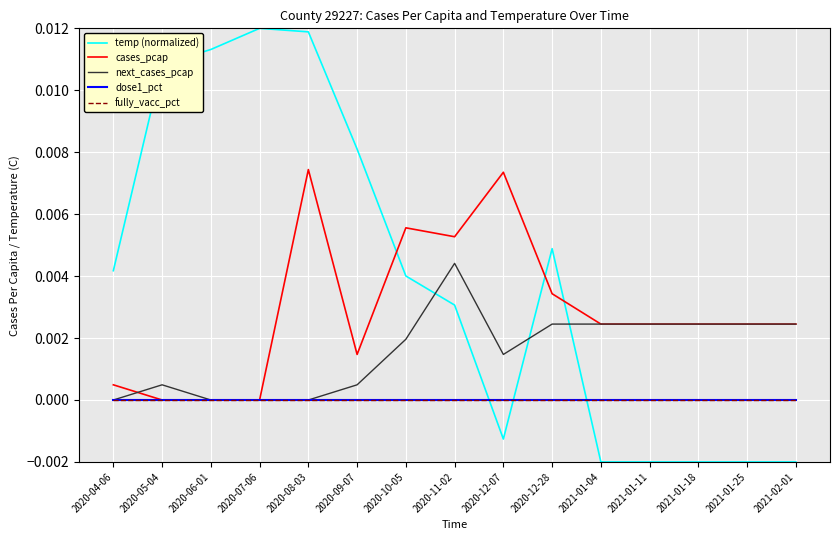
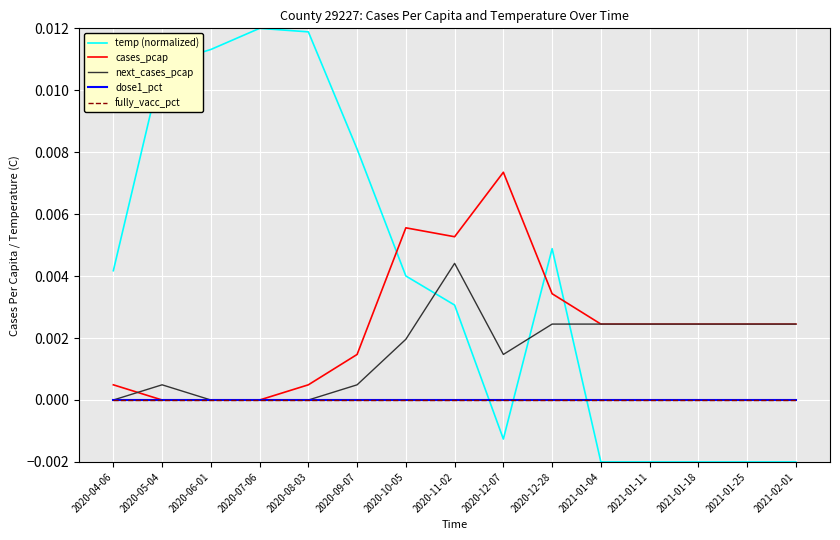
  {
    "temp (normalized)": {
      "2020-04-06": 0.0042,
      "2020-06-01": 0.0113,
      "2020-07-06": 0.0120,
      "2020-08-03": 0.0119,
      "2020-09-07": 0.0081,
      "2020-10-05": 0.0040,
      "2020-11-02": 0.0031,
      "2020-12-07": -0.0013,
      "2020-12-28": 0.0049,
      "2021-01-04": -0.0020,
      "2021-01-11": -0.0020,
      "2021-01-18": -0.0020,
      "2021-01-25": -0.0020,
      "2021-02-01": -0.0020
    },
    "cases_pcap": {
      "2020-04-06": 0.0005,
-     "2020-08-03": 0.0074,
+     "2020-08-03": 0.0005,
      "2020-09-07": 0.0015,
      "2020-10-05": 0.0056,
      "2020-11-02": 0.0053,
      "2020-12-07": 0.0074,
      "2020-12-28": 0.0034
    },
    "next_cases_pcap": {
      "2020-05-04": 0.0005,
      "2020-09-07": 0.0005,
      "2020-10-05": 0.0020,
      "2020-11-02": 0.0044,
      "2020-12-07": 0.0015,
      "2020-12-28": 0.0025
    },
    "fully_vacc_pct": {
      "2020-09-07": 0.0000,
      "2020-10-05": 0.0000,
      "2020-11-02": 0.0000,
      "2020-12-07": 0.0000,
      "2020-12-28": 0.0000,
      "2021-01-04": 0.0000,
      "2021-01-11": 0.0000,
      "2021-01-18": 0.0000,
      "2021-01-25": 0.0000,
      "2021-02-01": 0.0000
    }
  }
